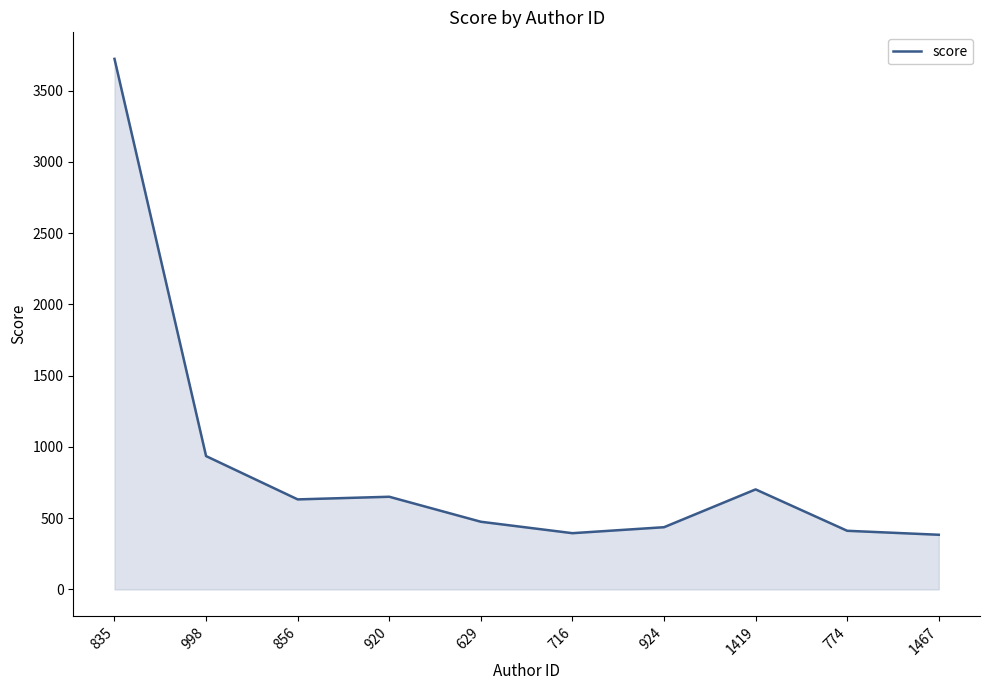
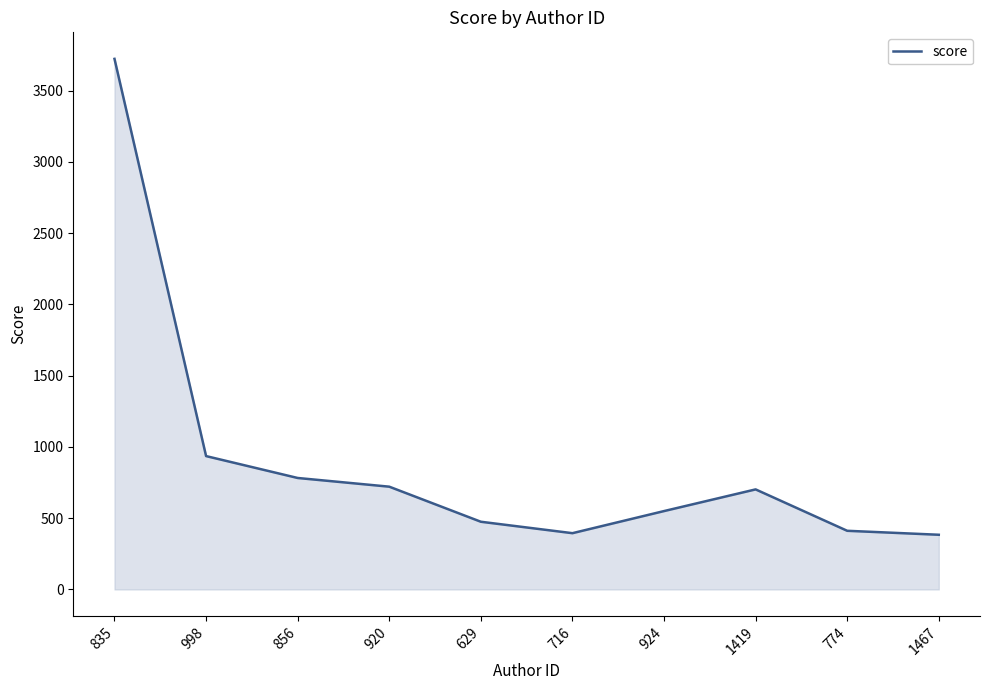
  {
    "835": 3720,
    "998": 940,
-   "856": 630,
-   "920": 650,
+   "856": 780,
+   "920": 720,
    "629": 480,
    "716": 390,
-   "924": 440,
+   "924": 550,
    "1419": 700,
    "774": 410,
    "1467": 380
  }
